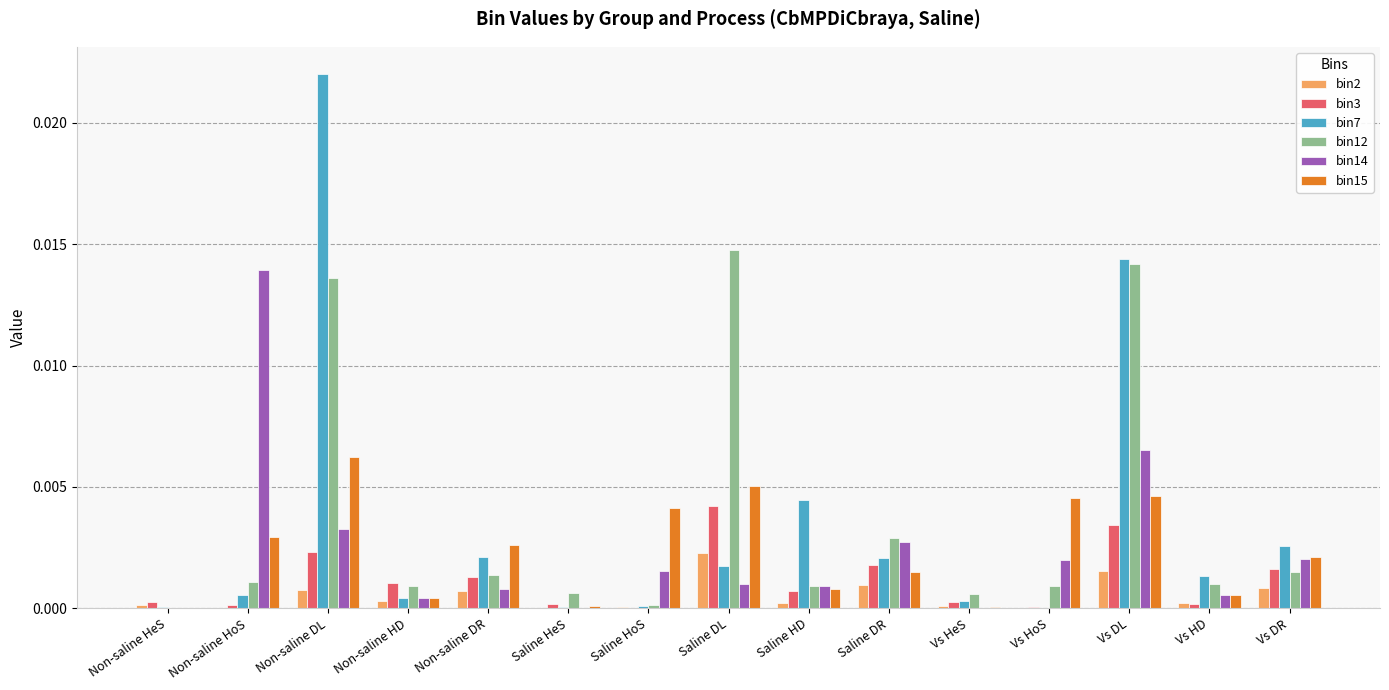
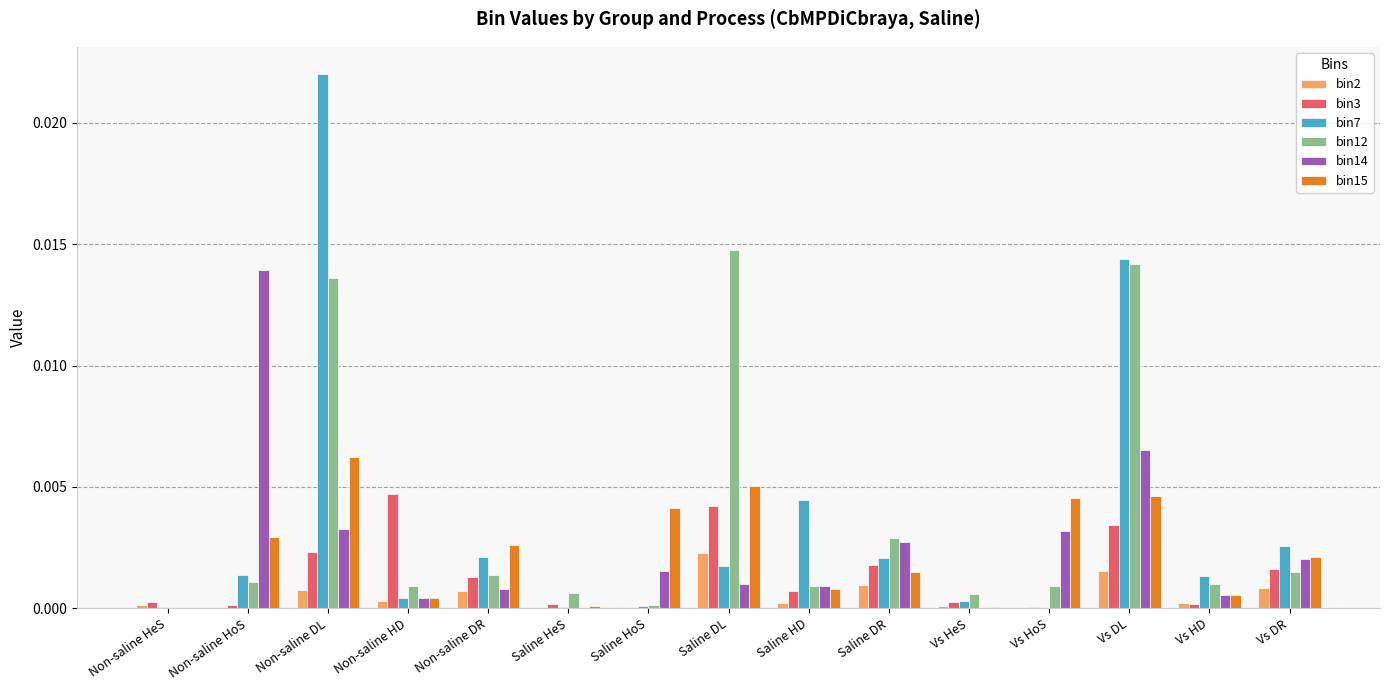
  {
    "bin2": {
      "Non-saline HeS": 0.0001,
      "Non-saline DL": 0.0007,
      "Non-saline HD": 0.0003,
      "Non-saline DR": 0.0007,
      "Saline DL": 0.0023,
      "Saline HD": 0.0002,
      "Saline DR": 0.0010,
      "Vs DL": 0.0015,
      "Vs HD": 0.0002,
      "Vs DR": 0.0008
    },
    "bin3": {
      "Non-saline HeS": 0.0002,
      "Non-saline HoS": 0.0001,
      "Non-saline DL": 0.0023,
-     "Non-saline HD": 0.0010,
+     "Non-saline HD": 0.0047,
      "Non-saline DR": 0.0013,
      "Saline HeS": 0.0002,
      "Saline HoS": 0.0000,
      "Saline DL": 0.0042,
      "Saline HD": 0.0007,
      "Saline DR": 0.0018,
      "Vs HeS": 0.0003,
      "Vs DL": 0.0034,
      "Vs HD": 0.0002,
      "Vs DR": 0.0016
    },
    "bin7": {
-     "Non-saline HoS": 0.0005,
+     "Non-saline HoS": 0.0014,
      "Non-saline DL": 0.0220,
      "Non-saline HD": 0.0004,
      "Non-saline DR": 0.0021,
      "Saline HoS": 0.0001,
      "Saline DL": 0.0017,
      "Saline HD": 0.0045,
      "Saline DR": 0.0021,
      "Vs HeS": 0.0003,
      "Vs HoS": 0.0000,
      "Vs DL": 0.0144,
      "Vs HD": 0.0013,
      "Vs DR": 0.0026
    },
    "bin12": {
      "Non-saline HeS": 0.0000,
      "Non-saline HoS": 0.0011,
      "Non-saline DL": 0.0136,
      "Non-saline HD": 0.0009,
      "Non-saline DR": 0.0014,
      "Saline HeS": 0.0006,
      "Saline HoS": 0.0001,
      "Saline DL": 0.0148,
      "Saline HD": 0.0009,
      "Saline DR": 0.0029,
      "Vs HeS": 0.0006,
      "Vs HoS": 0.0009,
      "Vs DL": 0.0142,
      "Vs HD": 0.0010,
      "Vs DR": 0.0015
    },
    "bin14": {
      "Non-saline HeS": 0.0000,
      "Non-saline HoS": 0.0139,
      "Non-saline DL": 0.0033,
      "Non-saline HD": 0.0004,
      "Non-saline DR": 0.0008,
      "Saline HoS": 0.0015,
      "Saline DL": 0.0010,
      "Saline HD": 0.0009,
      "Saline DR": 0.0027,
-     "Vs HoS": 0.0020,
+     "Vs HoS": 0.0032,
      "Vs DL": 0.0065,
      "Vs HD": 0.0006,
      "Vs DR": 0.0020
    },
    "bin15": {
      "Non-saline HeS": 0.0000,
      "Non-saline HoS": 0.0029,
      "Non-saline DL": 0.0062,
      "Non-saline HD": 0.0004,
      "Non-saline DR": 0.0026,
      "Saline HoS": 0.0041,
      "Saline DL": 0.0051,
      "Saline HD": 0.0008,
      "Saline DR": 0.0015,
      "Vs HoS": 0.0046,
      "Vs DL": 0.0046,
      "Vs HD": 0.0005,
      "Vs DR": 0.0021
    }
  }
